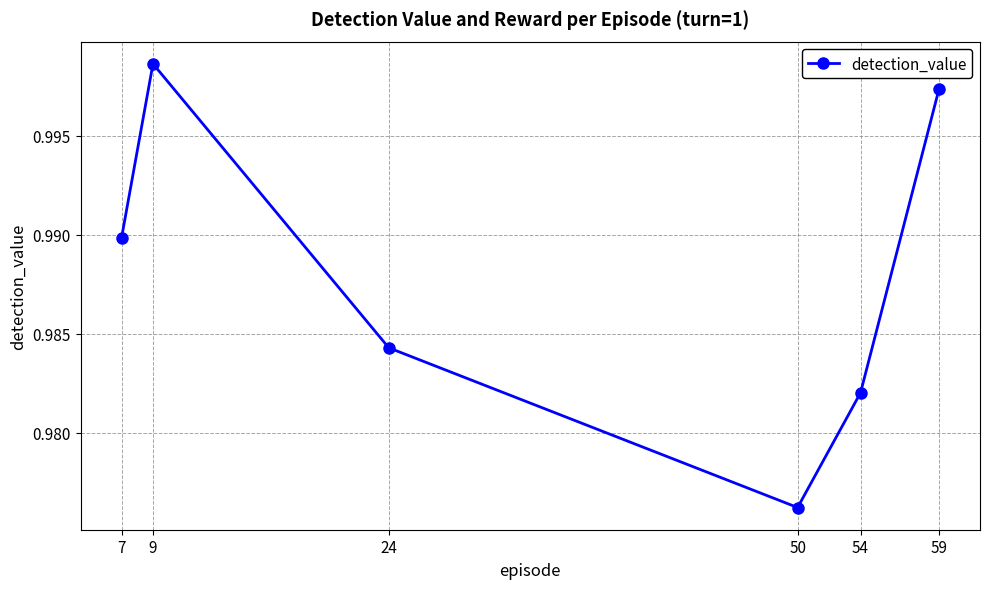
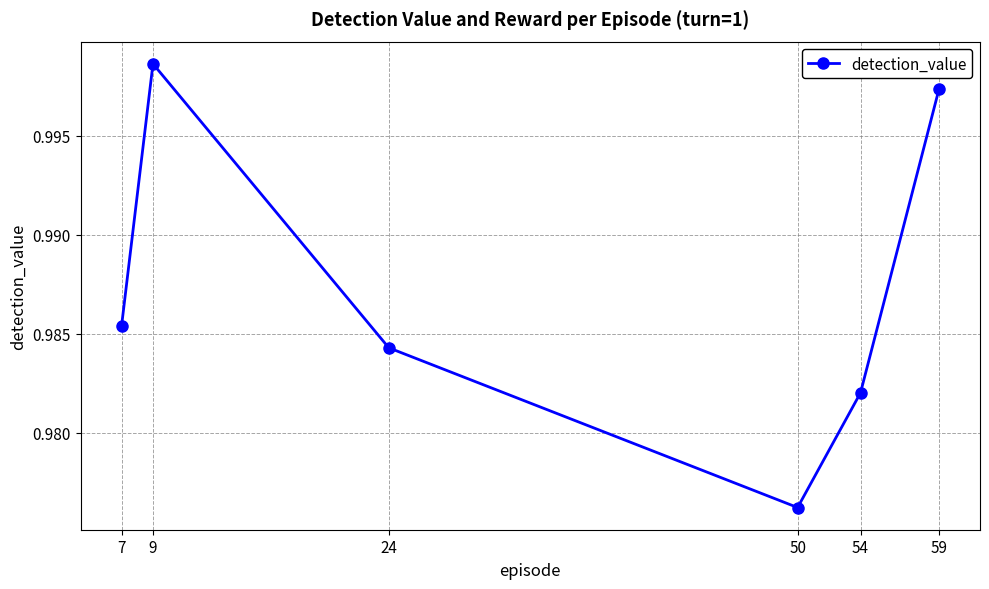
  {
-   "7": 0.9898,
+   "7": 0.9854,
    "9": 0.9986,
    "24": 0.9843,
    "50": 0.9762,
    "54": 0.9820,
    "59": 0.9974
  }
